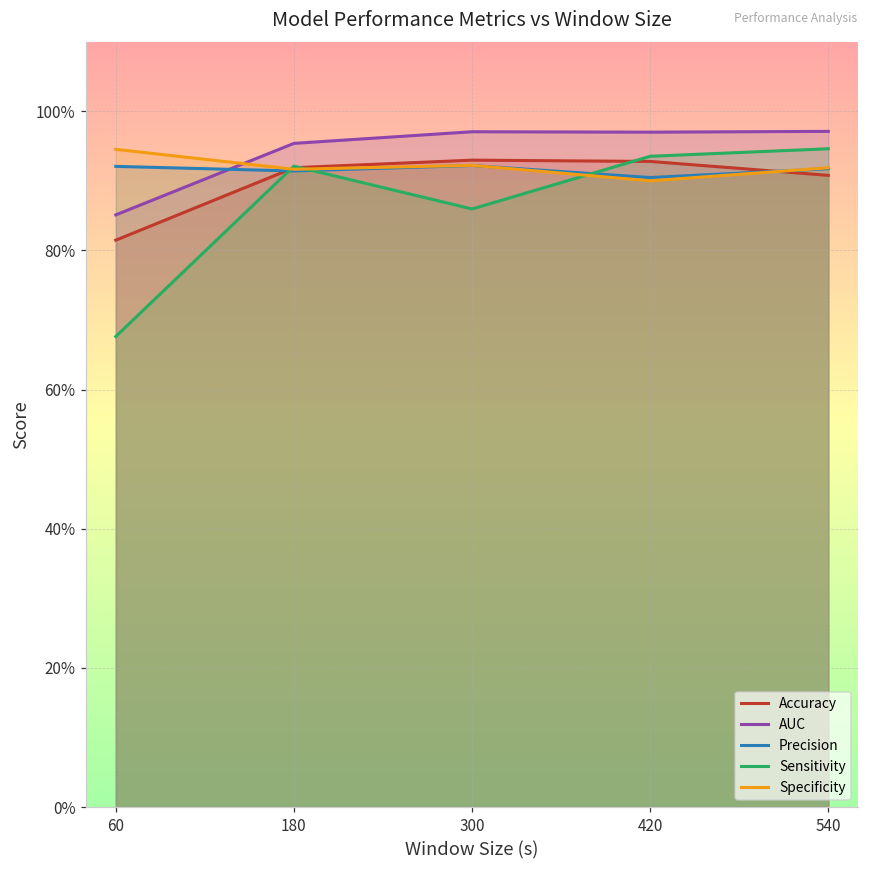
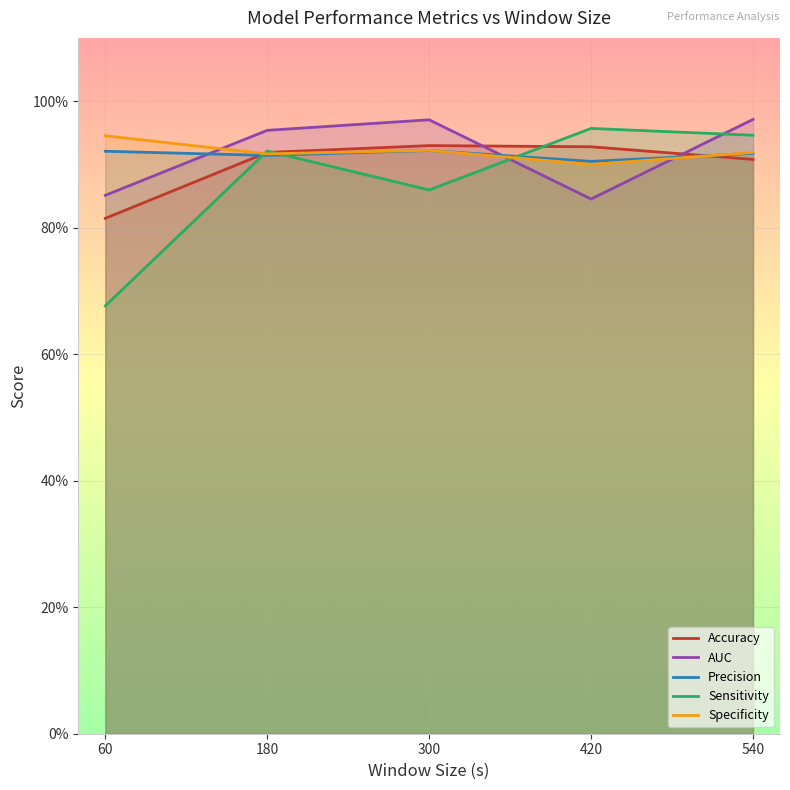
  {
    "Accuracy": {
      "60": "81%",
      "300": "93%",
      "420": "93%",
      "540": "91%"
    },
    "AUC": {
      "60": "85%",
      "180": "95%",
      "300": "97%",
-     "420": "97%",
+     "420": "85%",
      "540": "97%"
    },
    "Precision": {
      "60": "92%",
      "420": "90%"
    },
    "Sensitivity": {
      "60": "68%",
      "300": "86%",
-     "420": "94%",
+     "420": "96%",
      "540": "95%"
    },
    "Specificity": {
      "60": "95%",
      "420": "90%"
    }
  }
